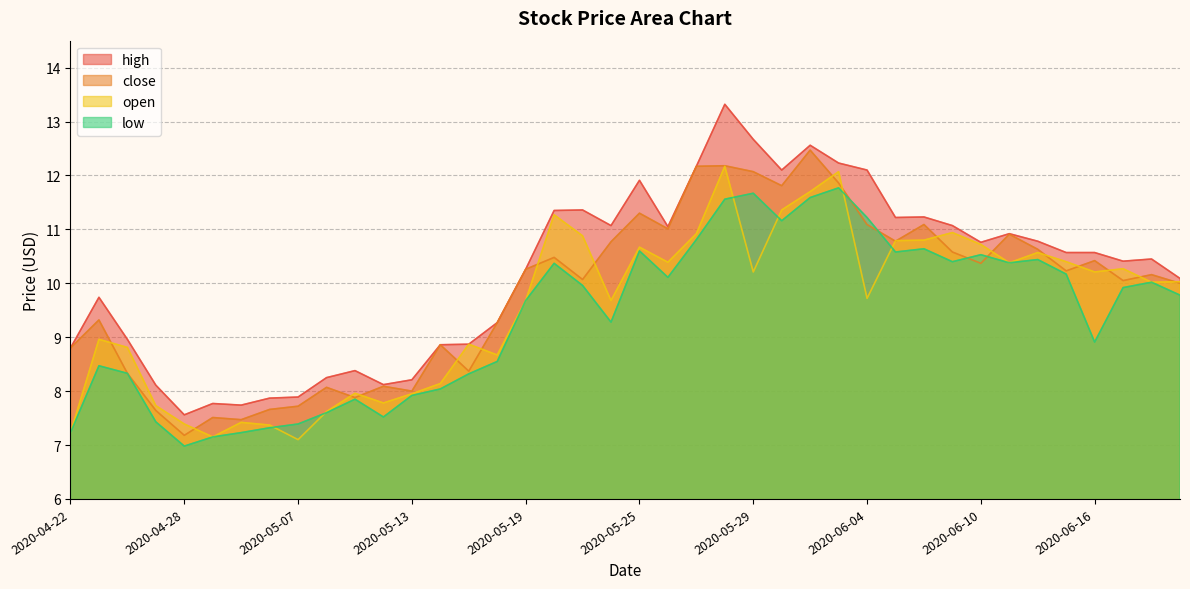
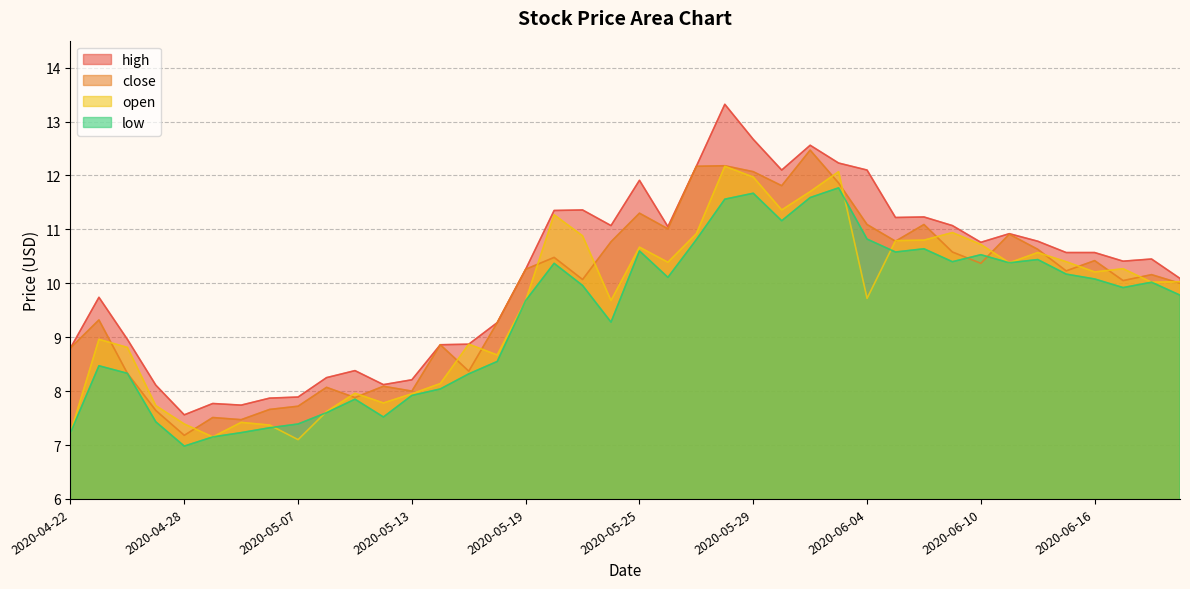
  {
    "open": {
      "2020-04-28": 7.4,
      "2020-05-07": 7.1,
      "2020-05-25": 10.7,
-     "2020-05-29": 10.2,
+     "2020-05-29": 12.0,
      "2020-06-04": 9.7,
      "2020-06-16": 10.2
    },
    "low": {
      "2020-04-28": 7.0,
      "2020-05-07": 7.4,
      "2020-05-25": 10.6,
      "2020-05-29": 11.7,
-     "2020-06-04": 11.2,
+     "2020-06-04": 10.8,
      "2020-06-10": 10.5,
-     "2020-06-16": 8.9
+     "2020-06-16": 10.1
    }
  }
